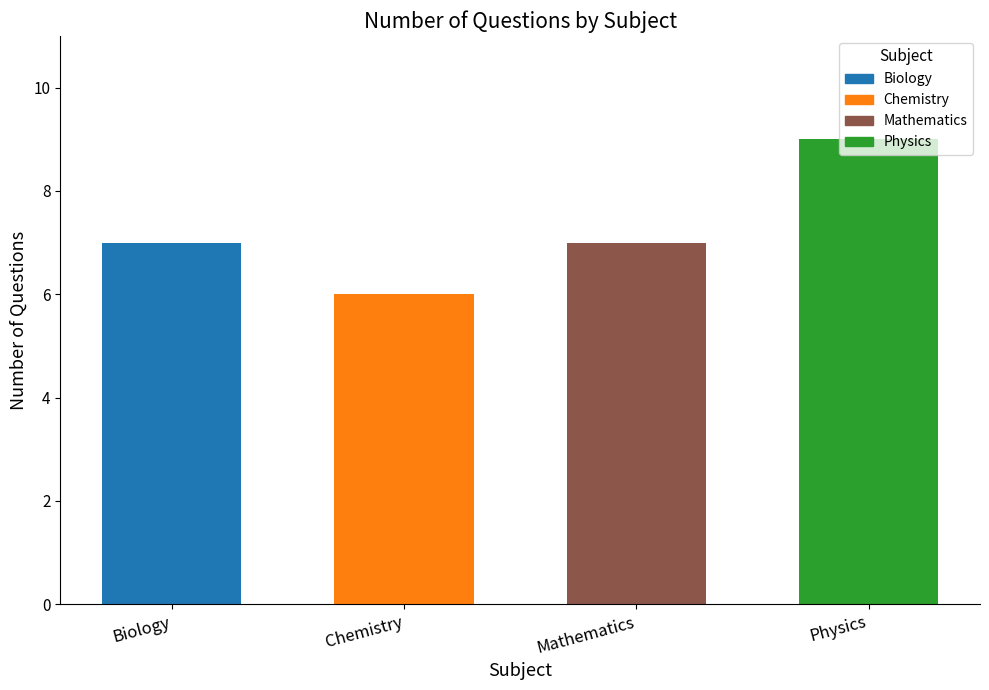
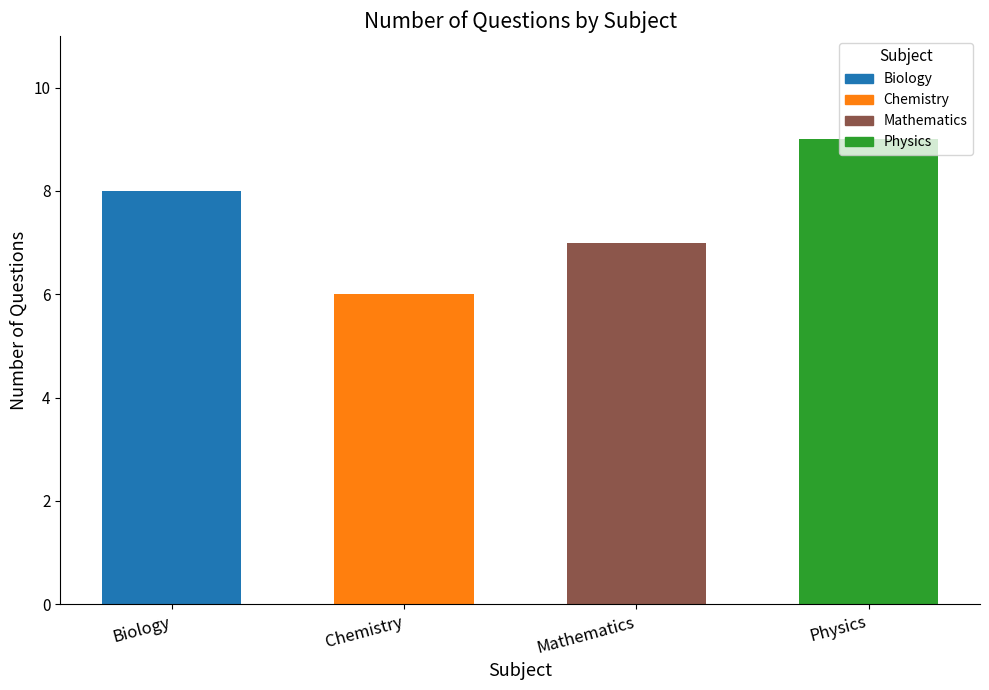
  {
-   "Biology": 7,
+   "Biology": 8,
    "Chemistry": 6,
    "Mathematics": 7
  }
